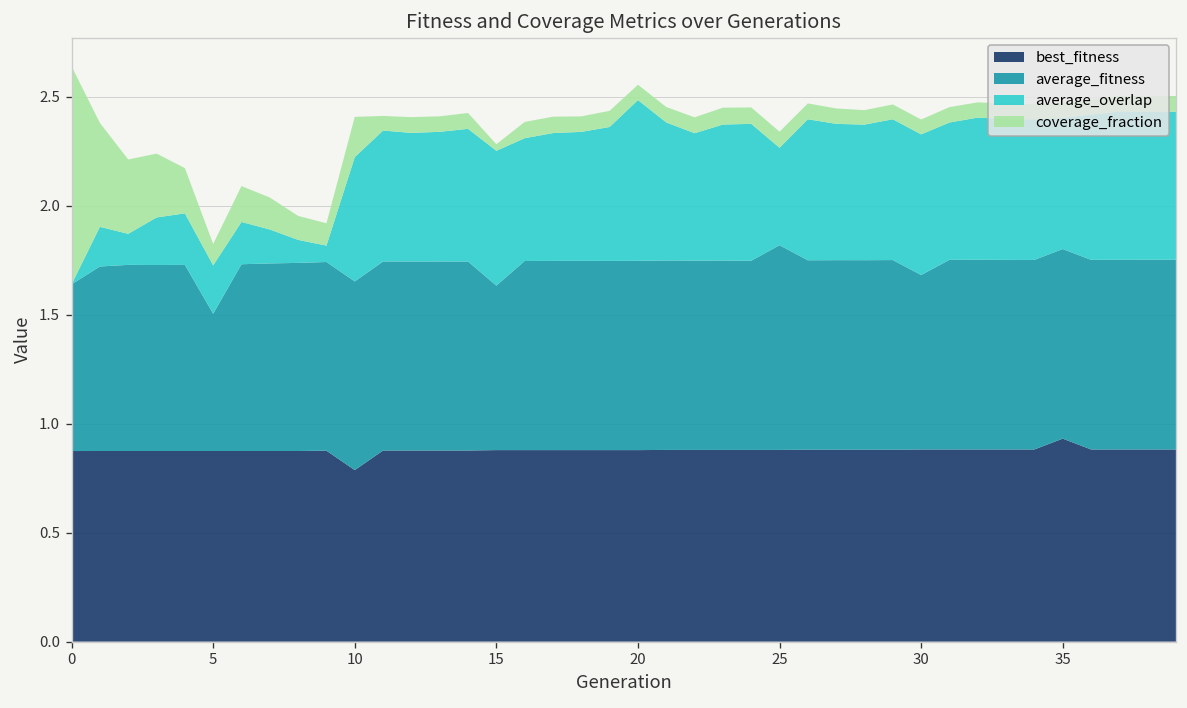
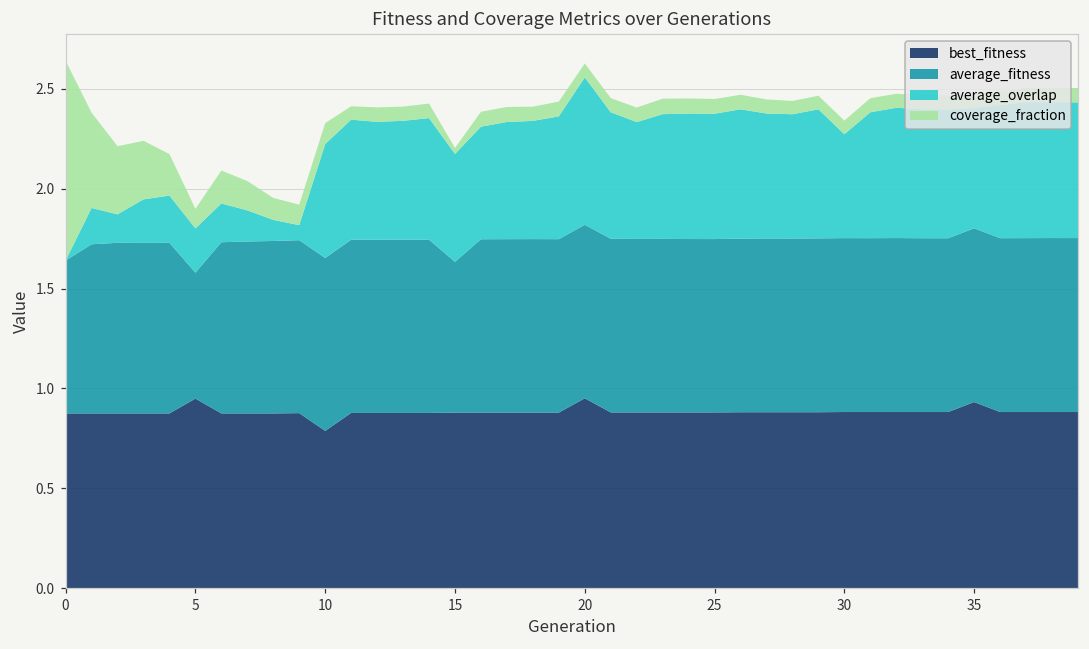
  {
    "best_fitness": {
      "0": 0.87,
-     "5": 0.87,
+     "5": 0.95,
      "10": 0.79,
      "15": 0.88,
-     "20": 0.88,
+     "20": 0.95,
      "25": 0.88,
      "30": 0.88,
      "35": 0.93
    },
    "average_fitness": {
      "5": 0.63,
      "10": 0.87,
      "15": 0.75,
      "20": 0.87,
-     "25": 0.94,
-     "30": 0.80,
+     "25": 0.87,
+     "30": 0.87,
      "35": 0.87
    },
    "average_overlap": {
      "5": 0.22,
      "10": 0.57,
-     "15": 0.62,
+     "15": 0.54,
      "20": 0.74,
-     "25": 0.45,
-     "30": 0.65
+     "25": 0.63,
+     "30": 0.52
    },
    "coverage_fraction": {
      "0": 1.00,
      "5": 0.10,
-     "10": 0.18,
+     "10": 0.10,
      "15": 0.03,
      "20": 0.07,
      "25": 0.07,
      "30": 0.07
    }
  }
